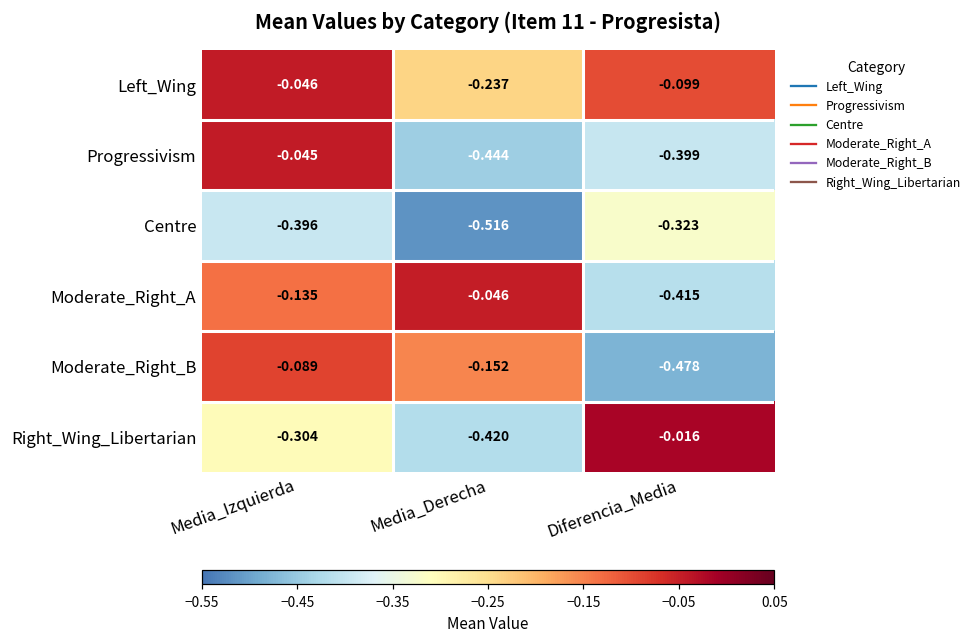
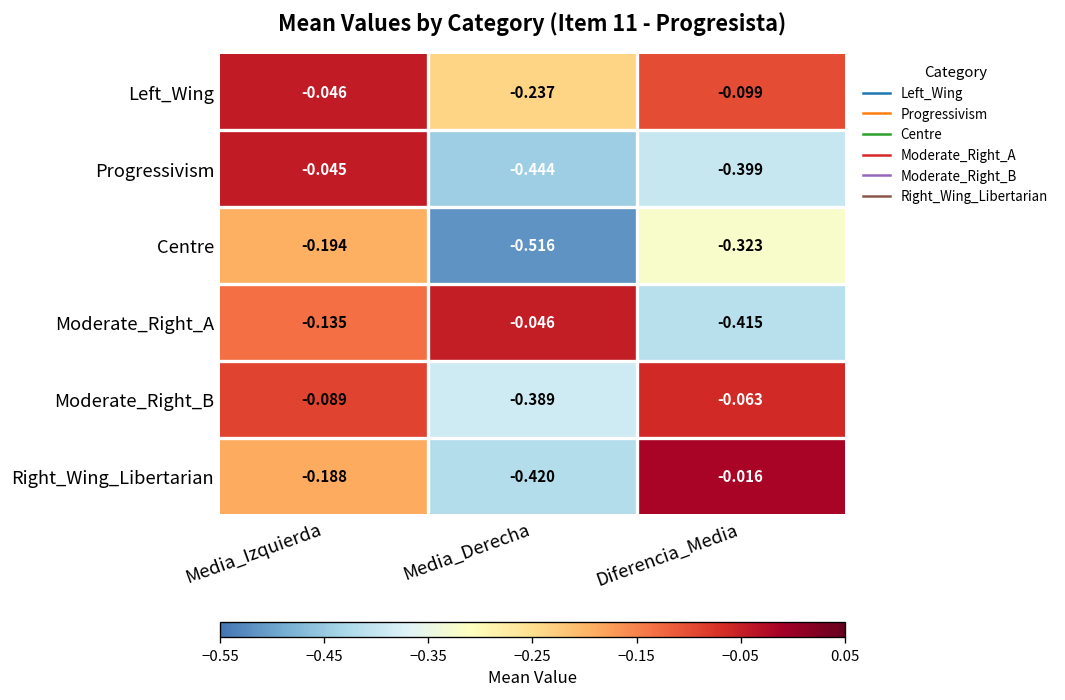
  {
    "Left_Wing": {
      "Media_Izquierda": -0.046,
      "Media_Derecha": -0.237,
      "Diferencia_Media": -0.099
    },
    "Progressivism": {
      "Media_Izquierda": -0.045,
      "Media_Derecha": -0.444,
      "Diferencia_Media": -0.399
    },
    "Centre": {
-     "Media_Izquierda": -0.396,
+     "Media_Izquierda": -0.194,
      "Media_Derecha": -0.516,
      "Diferencia_Media": -0.323
    },
    "Moderate_Right_A": {
      "Media_Izquierda": -0.135,
      "Media_Derecha": -0.046,
      "Diferencia_Media": -0.415
    },
    "Moderate_Right_B": {
      "Media_Izquierda": -0.089,
-     "Media_Derecha": -0.152,
-     "Diferencia_Media": -0.478
+     "Media_Derecha": -0.389,
+     "Diferencia_Media": -0.063
    },
    "Right_Wing_Libertarian": {
-     "Media_Izquierda": -0.304,
+     "Media_Izquierda": -0.188,
      "Media_Derecha": -0.420,
      "Diferencia_Media": -0.016
    }
  }
